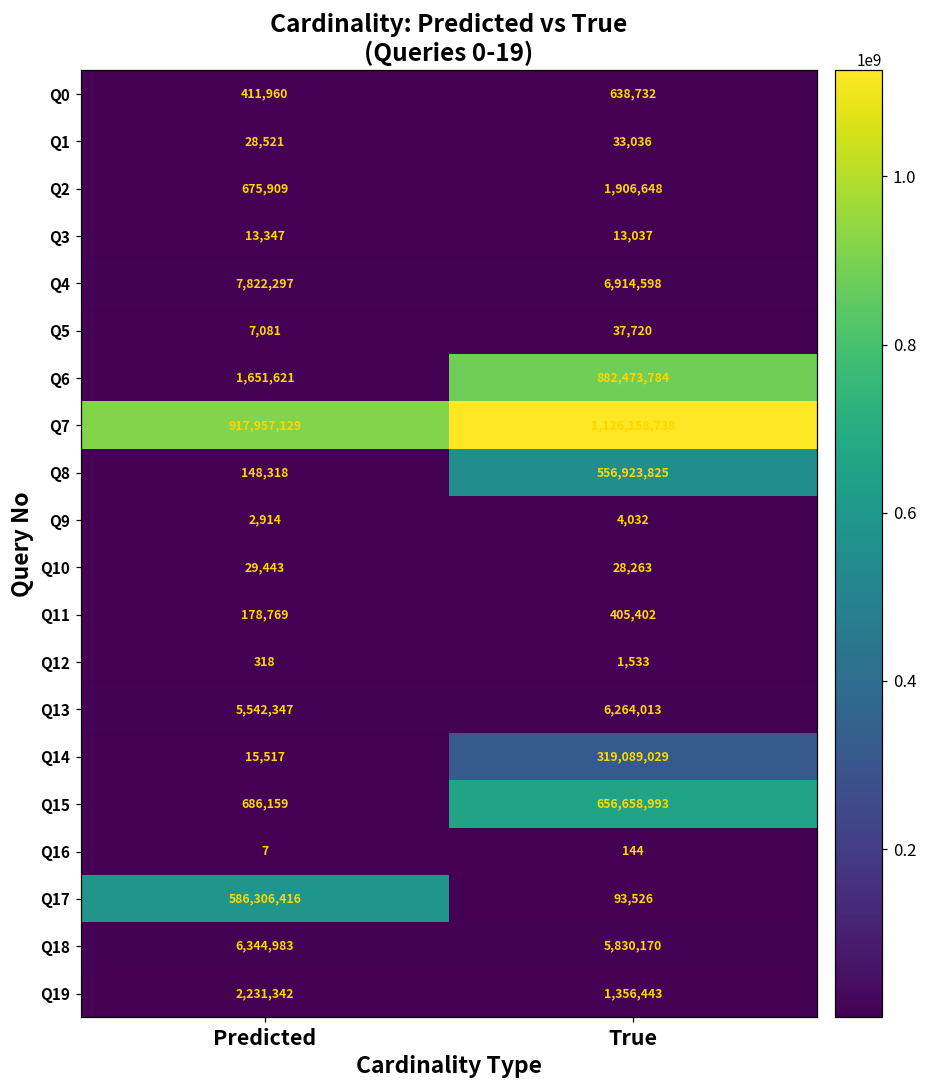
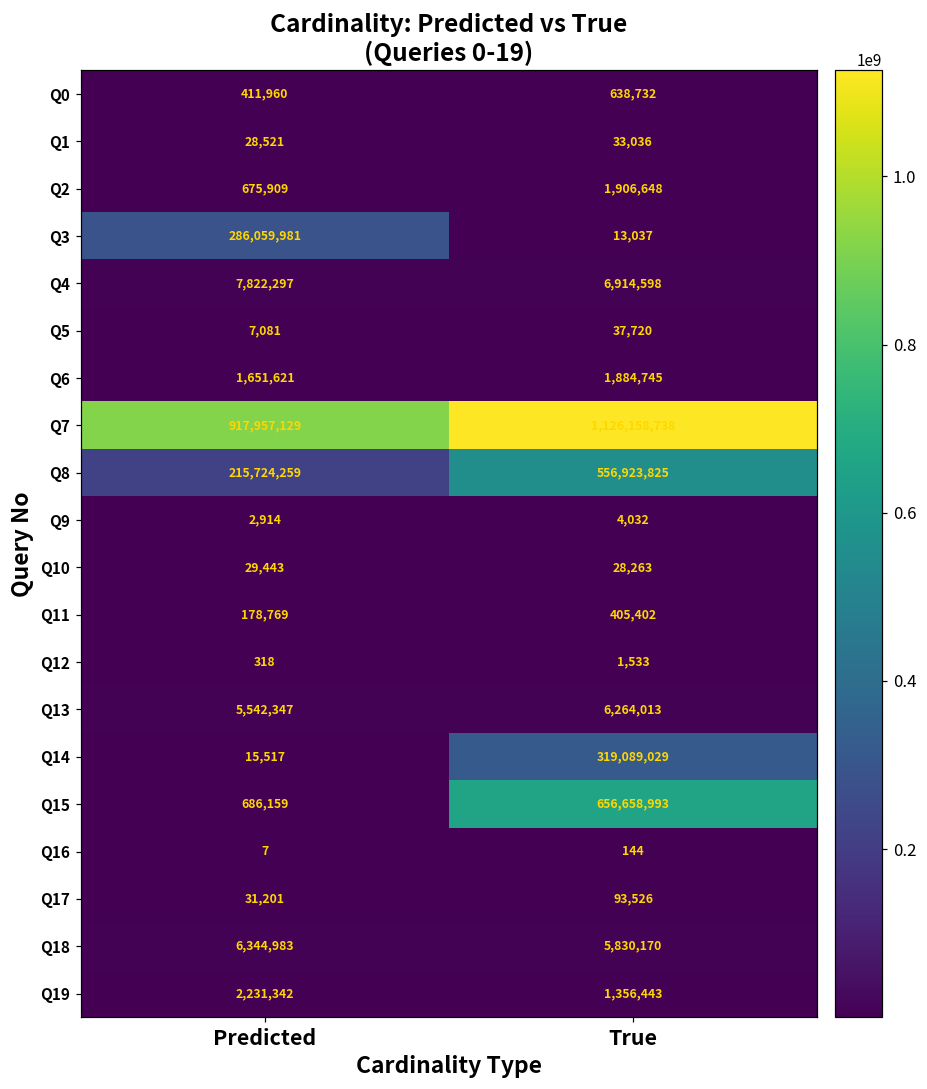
  {
    "Q0": {
      "Predicted": "411,960",
      "True": "638,732"
    },
    "Q1": {
      "Predicted": "28,521",
      "True": "33,036"
    },
    "Q2": {
      "Predicted": "675,909",
      "True": "1,906,648"
    },
    "Q3": {
-     "Predicted": "13,347",
+     "Predicted": "286,059,981",
      "True": "13,037"
    },
    "Q4": {
      "Predicted": "7,822,297",
      "True": "6,914,598"
    },
    "Q5": {
      "Predicted": "7,081",
      "True": "37,720"
    },
    "Q6": {
      "Predicted": "1,651,621",
-     "True": "882,473,784"
+     "True": "1,884,745"
    },
    "Q7": {
      "Predicted": "917,957,129"
    },
    "Q8": {
-     "Predicted": "148,318",
+     "Predicted": "215,724,259",
      "True": "556,923,825"
    },
    "Q9": {
      "Predicted": "2,914",
      "True": "4,032"
    },
    "Q10": {
      "Predicted": "29,443",
      "True": "28,263"
    },
    "Q11": {
      "Predicted": "178,769",
      "True": "405,402"
    },
    "Q12": {
      "Predicted": "318",
      "True": "1,533"
    },
    "Q13": {
      "Predicted": "5,542,347",
      "True": "6,264,013"
    },
    "Q14": {
      "Predicted": "15,517",
      "True": "319,089,029"
    },
    "Q15": {
      "Predicted": "686,159",
      "True": "656,658,993"
    },
    "Q16": {
      "Predicted": "7",
      "True": "144"
    },
    "Q17": {
-     "Predicted": "586,306,416",
+     "Predicted": "31,201",
      "True": "93,526"
    },
    "Q18": {
      "Predicted": "6,344,983",
      "True": "5,830,170"
    },
    "Q19": {
      "Predicted": "2,231,342",
      "True": "1,356,443"
    }
  }
